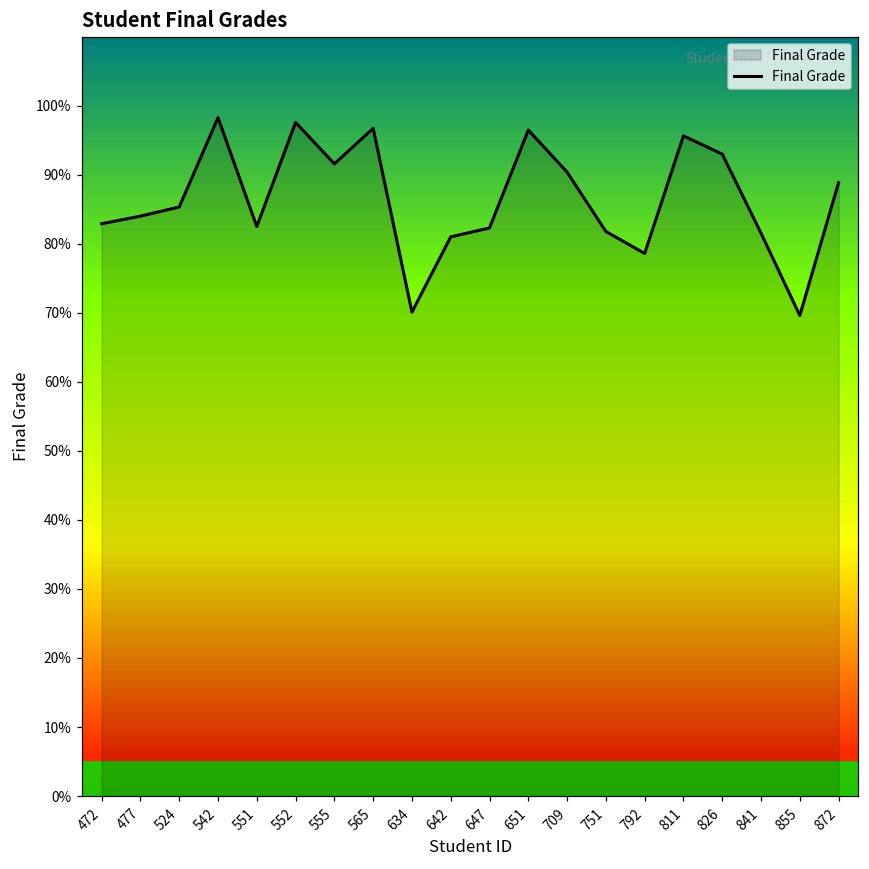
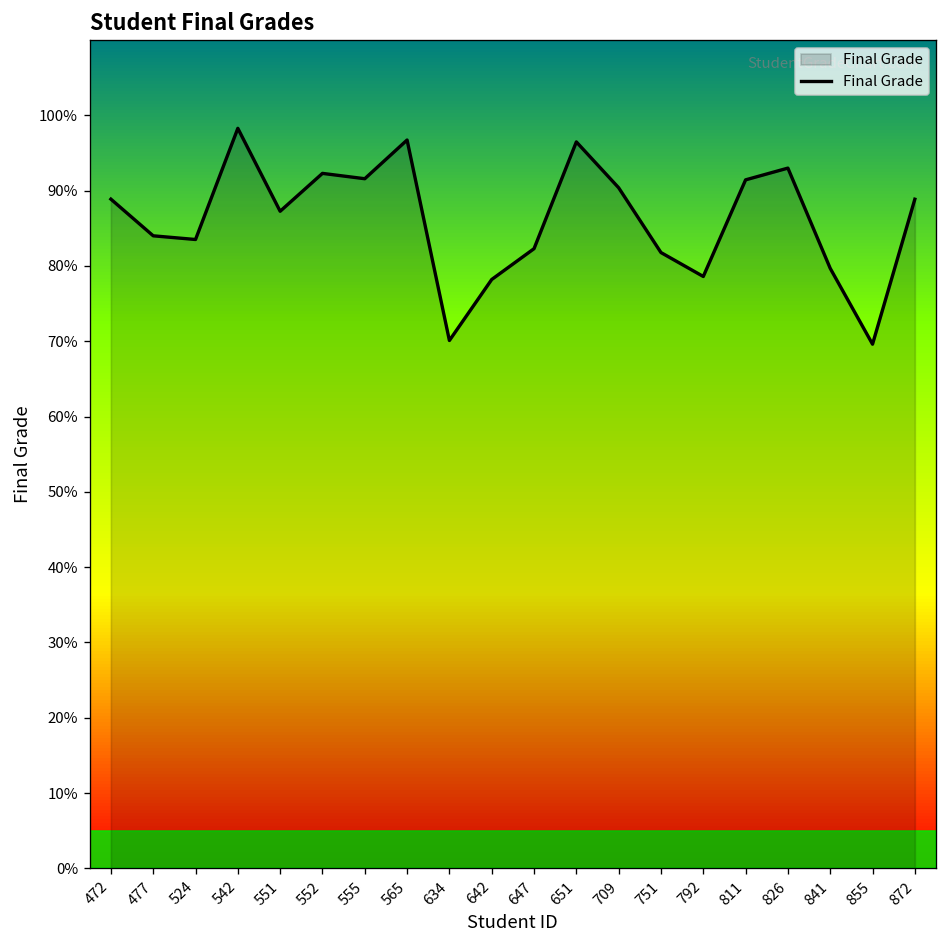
  {
-   "472": "83%",
+   "472": "89%",
    "477": "84%",
-   "524": "85%",
+   "524": "84%",
    "542": "98%",
-   "551": "83%",
-   "552": "98%",
+   "551": "87%",
+   "552": "92%",
    "555": "92%",
    "565": "97%",
    "634": "70%",
-   "642": "81%",
+   "642": "78%",
    "647": "82%",
    "651": "96%",
    "709": "90%",
    "751": "82%",
    "792": "79%",
-   "811": "96%",
+   "811": "91%",
    "826": "93%",
-   "841": "82%",
+   "841": "80%",
    "855": "70%",
    "872": "89%"
  }
